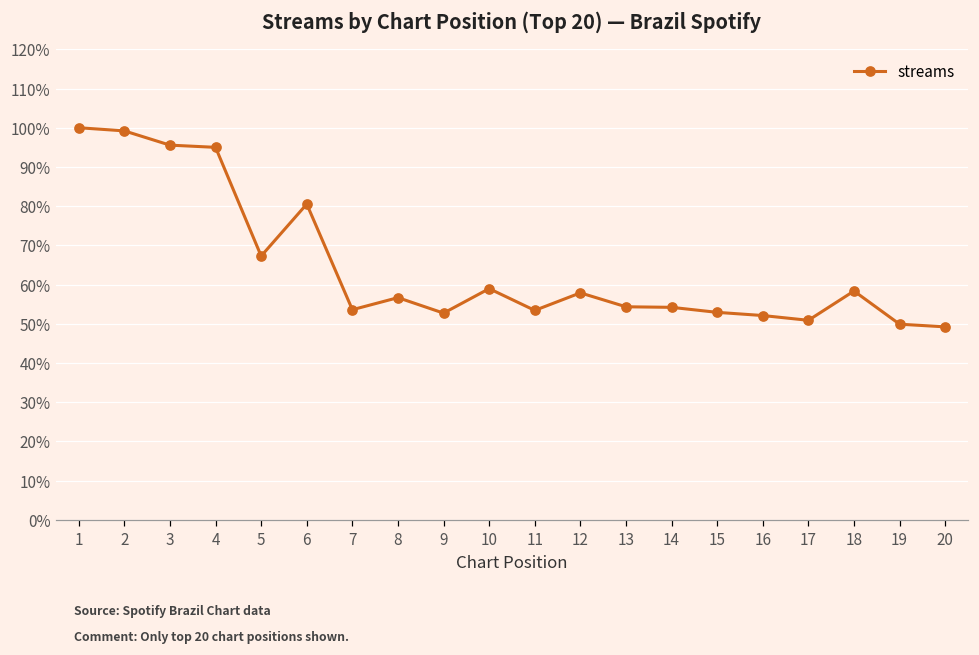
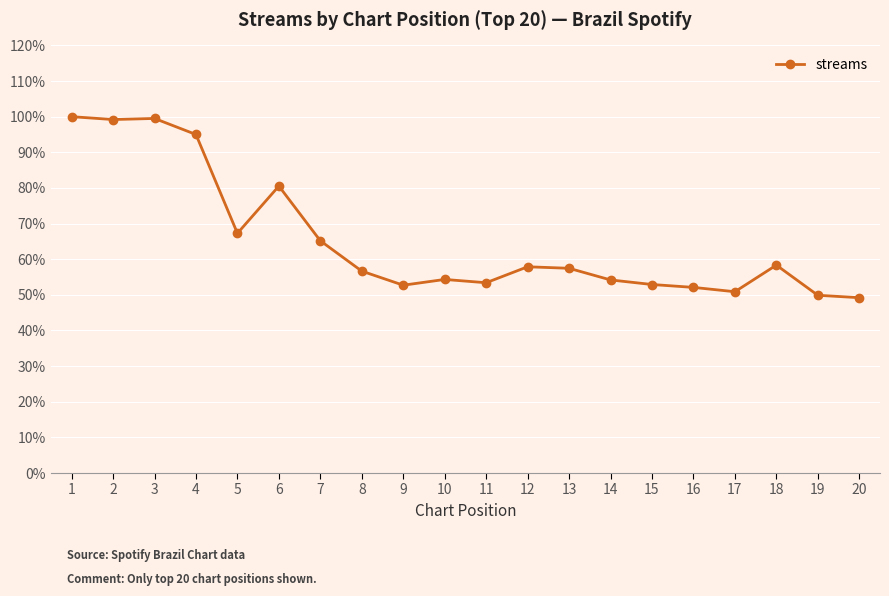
  {
    "1": "100%",
    "2": "99%",
-   "3": "96%",
+   "3": "100%",
    "4": "95%",
    "5": "67%",
    "6": "81%",
-   "7": "54%",
+   "7": "65%",
    "8": "57%",
    "9": "53%",
-   "10": "59%",
+   "10": "54%",
    "11": "53%",
    "12": "58%",
-   "13": "54%",
+   "13": "57%",
    "14": "54%",
    "15": "53%",
    "16": "52%",
    "17": "51%",
    "18": "58%",
    "19": "50%",
    "20": "49%"
  }
